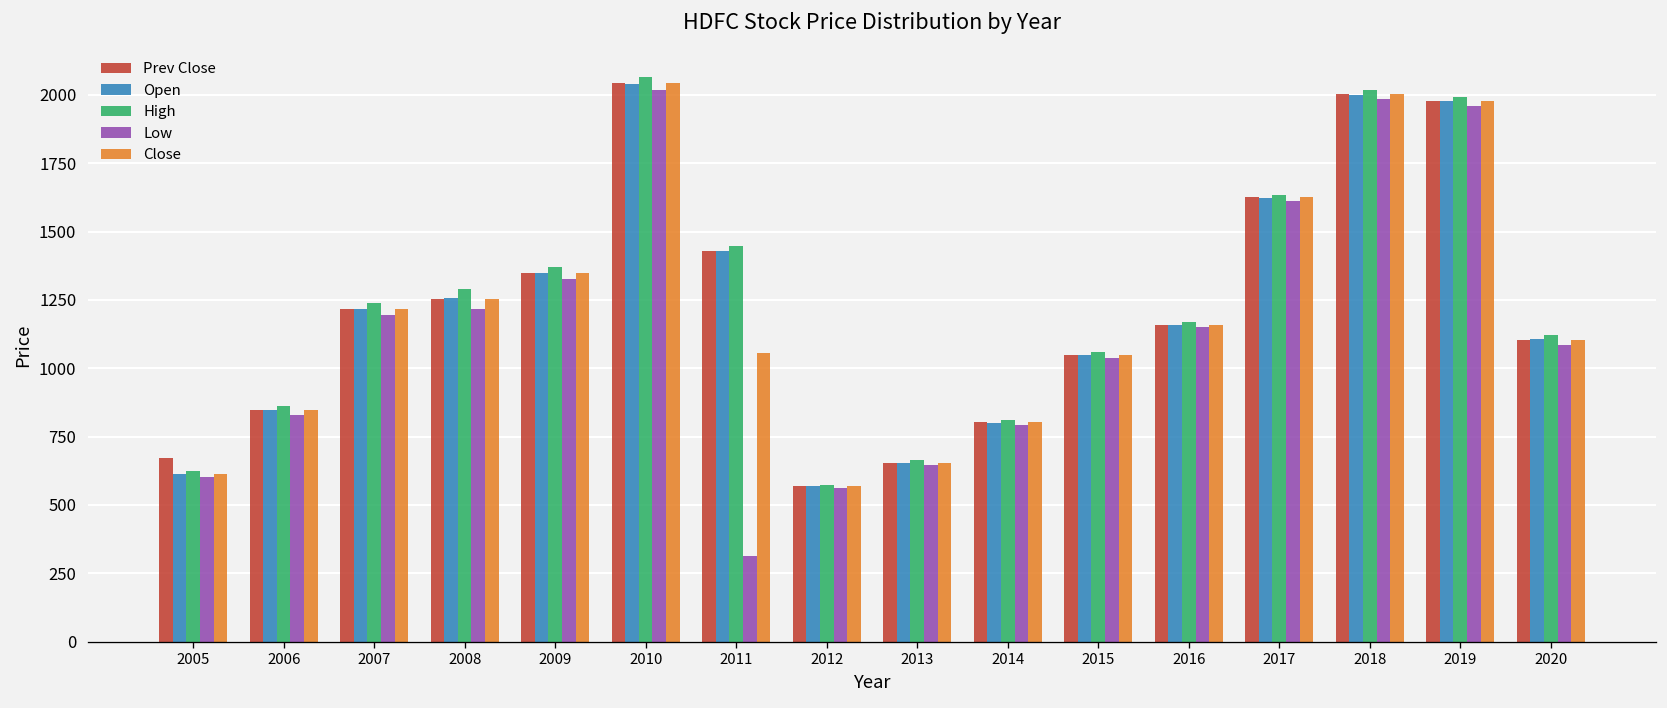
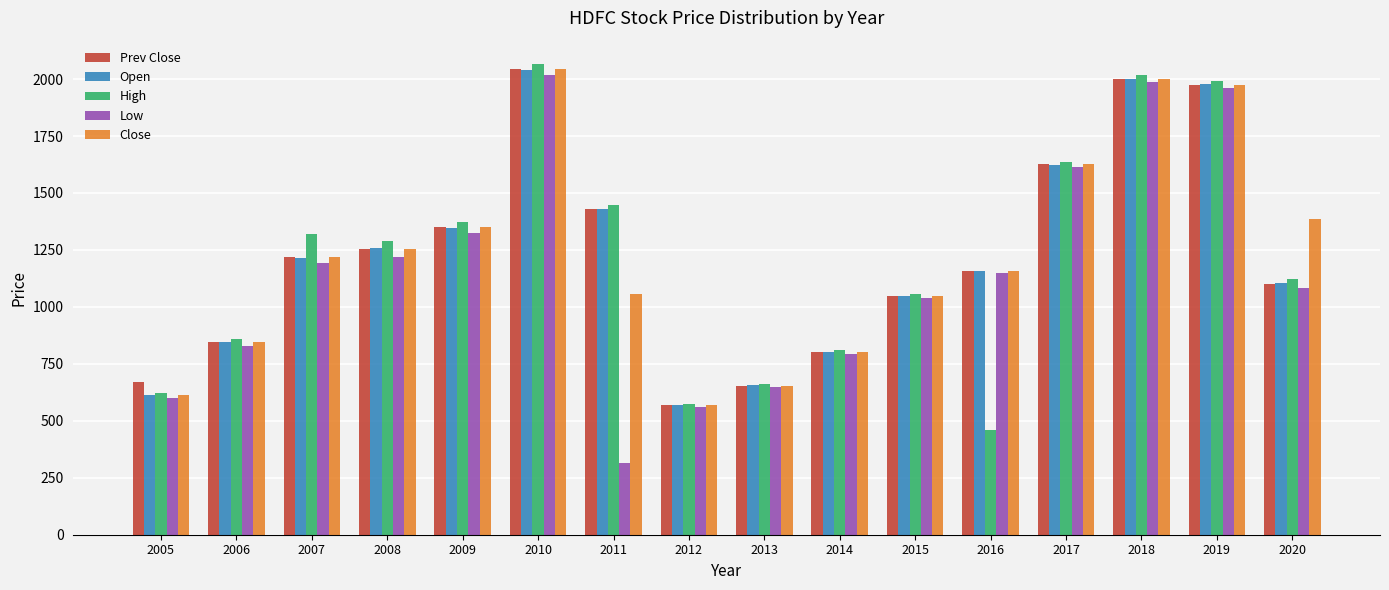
  {
    "Prev Close": {
      "2005": 670,
      "2006": 850,
      "2007": 1220,
      "2008": 1250,
      "2009": 1350,
      "2010": 2040,
      "2011": 1430,
      "2012": 570,
      "2013": 650,
      "2014": 800,
      "2015": 1050,
      "2016": 1160,
      "2017": 1630,
      "2018": 2000,
      "2019": 1980,
      "2020": 1100
    },
    "Open": {
      "2005": 610,
      "2006": 850,
      "2007": 1220,
      "2008": 1260,
      "2009": 1350,
      "2010": 2040,
      "2011": 1430,
      "2012": 570,
      "2013": 660,
      "2014": 800,
      "2015": 1050,
      "2016": 1160,
      "2017": 1620,
      "2018": 2000,
      "2019": 1980,
      "2020": 1110
    },
    "High": {
      "2005": 620,
      "2006": 860,
-     "2007": 1240,
+     "2007": 1320,
      "2008": 1290,
      "2009": 1370,
      "2010": 2070,
      "2011": 1450,
      "2012": 570,
      "2013": 660,
      "2014": 810,
      "2015": 1060,
-     "2016": 1170,
+     "2016": 460,
      "2017": 1640,
      "2018": 2020,
      "2019": 1990,
      "2020": 1120
    },
    "Low": {
      "2005": 600,
      "2006": 830,
      "2007": 1190,
      "2008": 1220,
      "2009": 1320,
      "2010": 2020,
      "2011": 310,
      "2012": 560,
      "2013": 650,
      "2014": 790,
      "2015": 1040,
      "2016": 1150,
      "2017": 1610,
      "2018": 1990,
      "2019": 1960,
      "2020": 1080
    },
    "Close": {
      "2005": 610,
      "2006": 850,
      "2007": 1220,
      "2008": 1250,
      "2009": 1350,
      "2010": 2040,
      "2011": 1050,
      "2012": 570,
      "2013": 650,
      "2014": 800,
      "2015": 1050,
      "2016": 1160,
      "2017": 1630,
      "2018": 2000,
      "2019": 1980,
-     "2020": 1100
+     "2020": 1390
    }
  }
